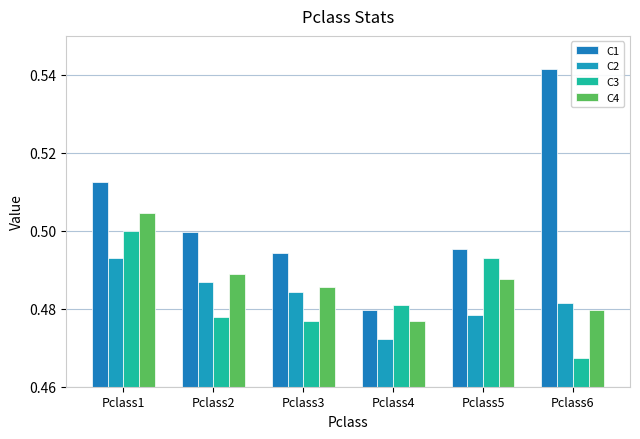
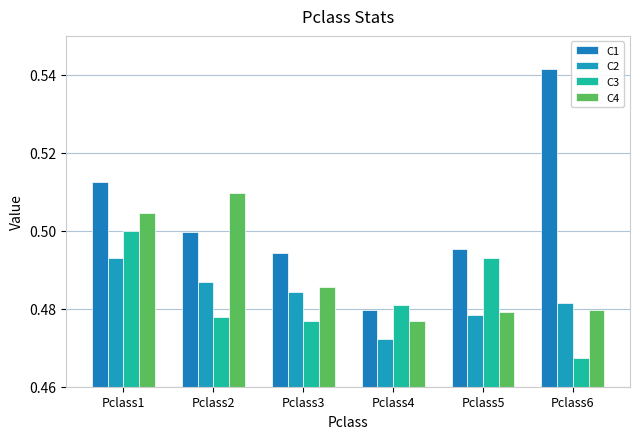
  {
    "C4": {
      "Pclass1": 0.505,
-     "Pclass2": 0.489,
+     "Pclass2": 0.510,
      "Pclass3": 0.485,
      "Pclass4": 0.477,
-     "Pclass5": 0.488,
+     "Pclass5": 0.479,
      "Pclass6": 0.480
    }
  }
